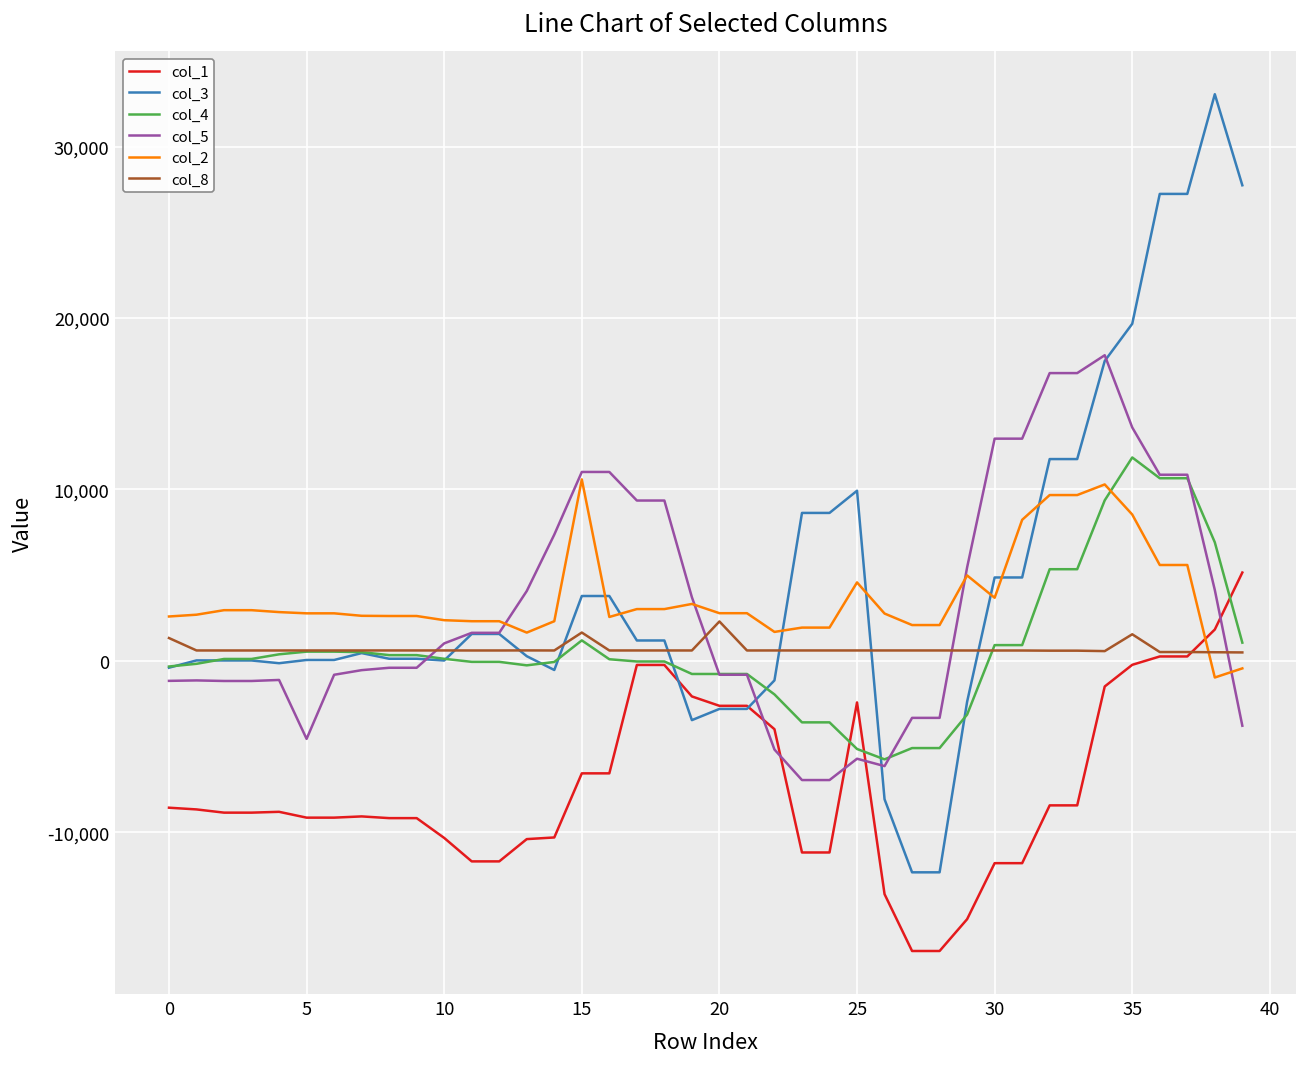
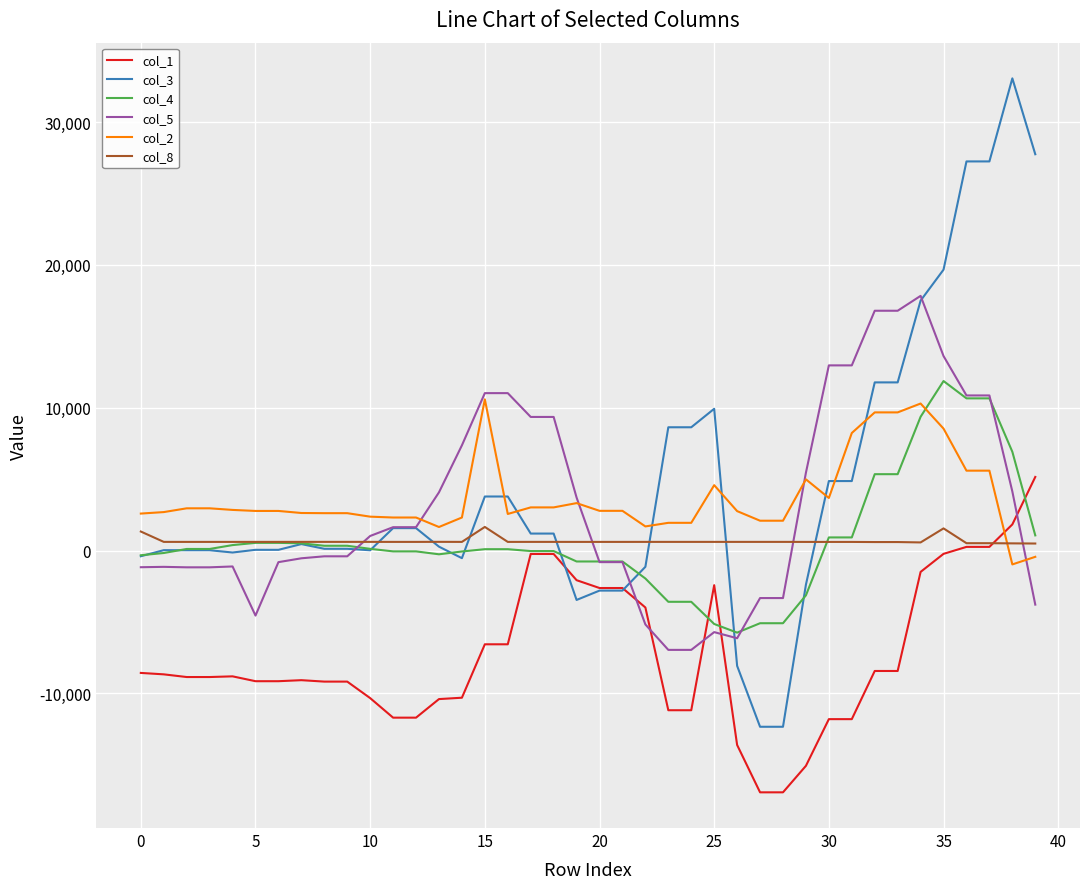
  {
    "col_1": {
      "0": "-8,600",
      "5": "-9,100",
      "10": "-10,300",
      "15": "-6,600",
      "20": "-2,600",
      "25": "-2,400",
      "30": "-11,800",
      "35": "-200"
    },
    "col_3": {
      "5": "100",
      "15": "3,800",
      "20": "-2,800",
      "25": "9,900",
      "30": "4,900",
      "35": "19,700"
    },
    "col_4": {
-     "15": "1,200",
+     "15": "100",
      "25": "-5,100",
      "30": "900",
      "35": "11,900"
    },
    "col_5": {
      "0": "-1,200",
      "5": "-4,600",
      "10": "1,000",
      "15": "11,000",
      "25": "-5,700",
      "30": "13,000",
      "35": "13,600"
    },
    "col_2": {
      "0": "2,600",
      "5": "2,800",
      "10": "2,400",
      "15": "10,600",
      "20": "2,800",
      "25": "4,600",
      "30": "3,700",
      "35": "8,500"
    },
    "col_8": {
      "0": "1,300",
      "10": "600",
      "15": "1,700",
-     "20": "2,300",
+     "20": "600",
      "25": "600",
      "30": "600",
      "35": "1,600"
    }
  }
